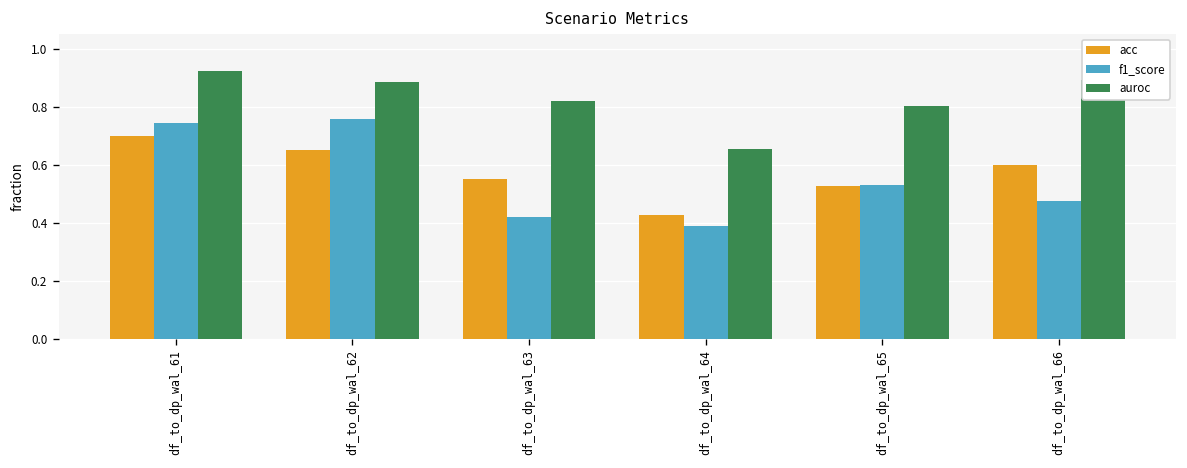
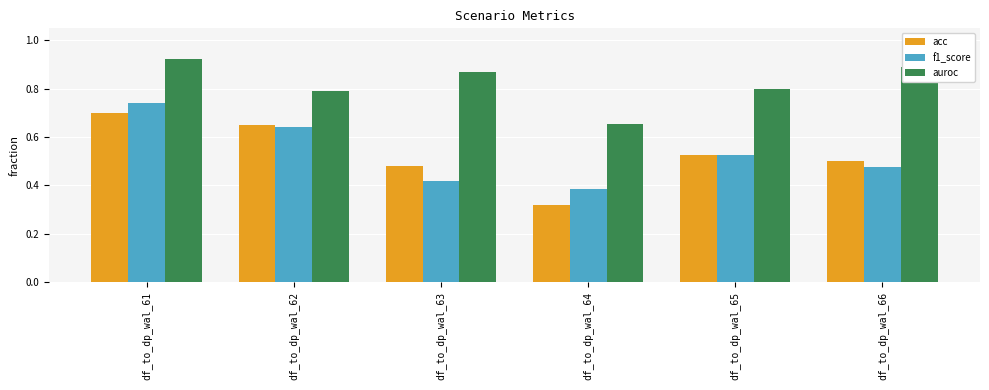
  {
    "acc": {
      "df_to_dp_wal_61": 0.70,
      "df_to_dp_wal_62": 0.65,
-     "df_to_dp_wal_63": 0.55,
-     "df_to_dp_wal_64": 0.43,
+     "df_to_dp_wal_63": 0.48,
+     "df_to_dp_wal_64": 0.32,
      "df_to_dp_wal_65": 0.53,
-     "df_to_dp_wal_66": 0.6
+     "df_to_dp_wal_66": 0.5
    },
    "f1_score": {
      "df_to_dp_wal_61": 0.74,
-     "df_to_dp_wal_62": 0.76,
+     "df_to_dp_wal_62": 0.64,
      "df_to_dp_wal_63": 0.42,
      "df_to_dp_wal_64": 0.39,
      "df_to_dp_wal_65": 0.53,
      "df_to_dp_wal_66": 0.48
    },
    "auroc": {
      "df_to_dp_wal_61": 0.92,
-     "df_to_dp_wal_62": 0.89,
-     "df_to_dp_wal_63": 0.82,
+     "df_to_dp_wal_62": 0.79,
+     "df_to_dp_wal_63": 0.87,
      "df_to_dp_wal_64": 0.65,
      "df_to_dp_wal_65": 0.80
    }
  }
